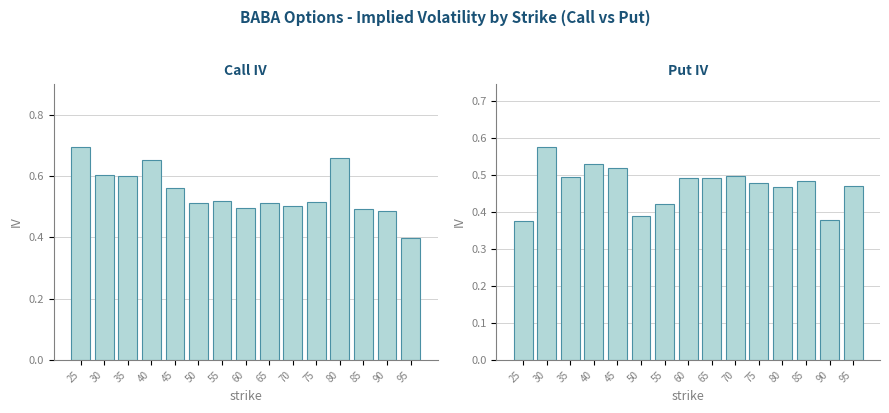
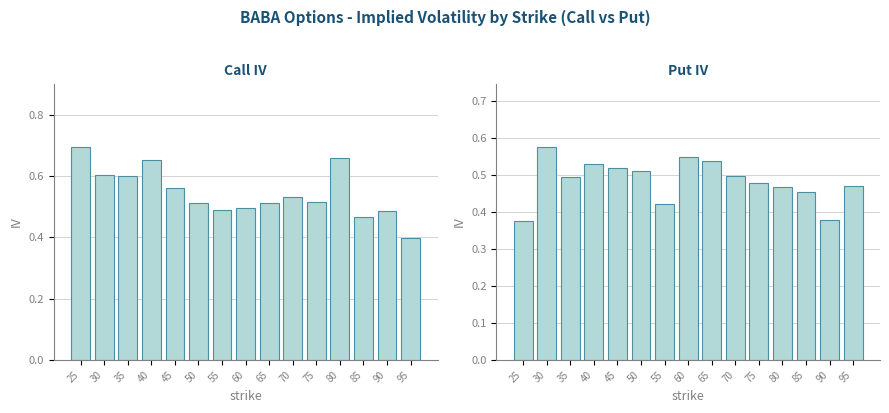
  {
    "Call IV": {
      "25": 0.69,
      "30": 0.60,
      "35": 0.60,
      "40": 0.65,
      "45": 0.56,
      "50": 0.51,
-     "55": 0.52,
+     "55": 0.49,
      "60": 0.50,
      "65": 0.51,
-     "70": 0.50,
+     "70": 0.53,
      "75": 0.52,
      "80": 0.66,
-     "85": 0.49,
+     "85": 0.47,
      "90": 0.49,
      "95": 0.40
    },
    "Put IV": {
      "25": 0.37,
      "30": 0.57,
      "35": 0.49,
      "40": 0.53,
      "45": 0.52,
-     "50": 0.39,
+     "50": 0.51,
      "55": 0.42,
-     "60": 0.49,
-     "65": 0.49,
+     "60": 0.55,
+     "65": 0.54,
      "70": 0.50,
      "75": 0.48,
      "80": 0.47,
-     "85": 0.48,
+     "85": 0.45,
      "90": 0.38,
      "95": 0.47
    }
  }
